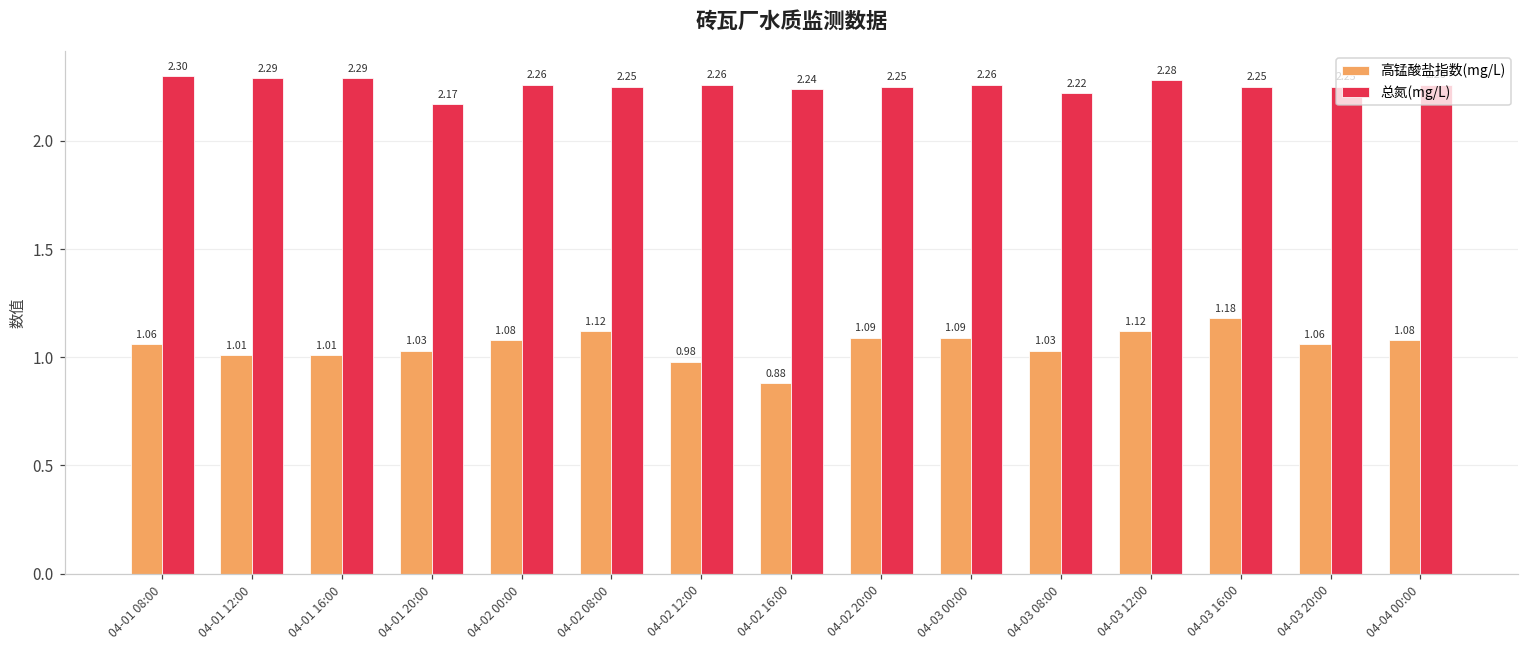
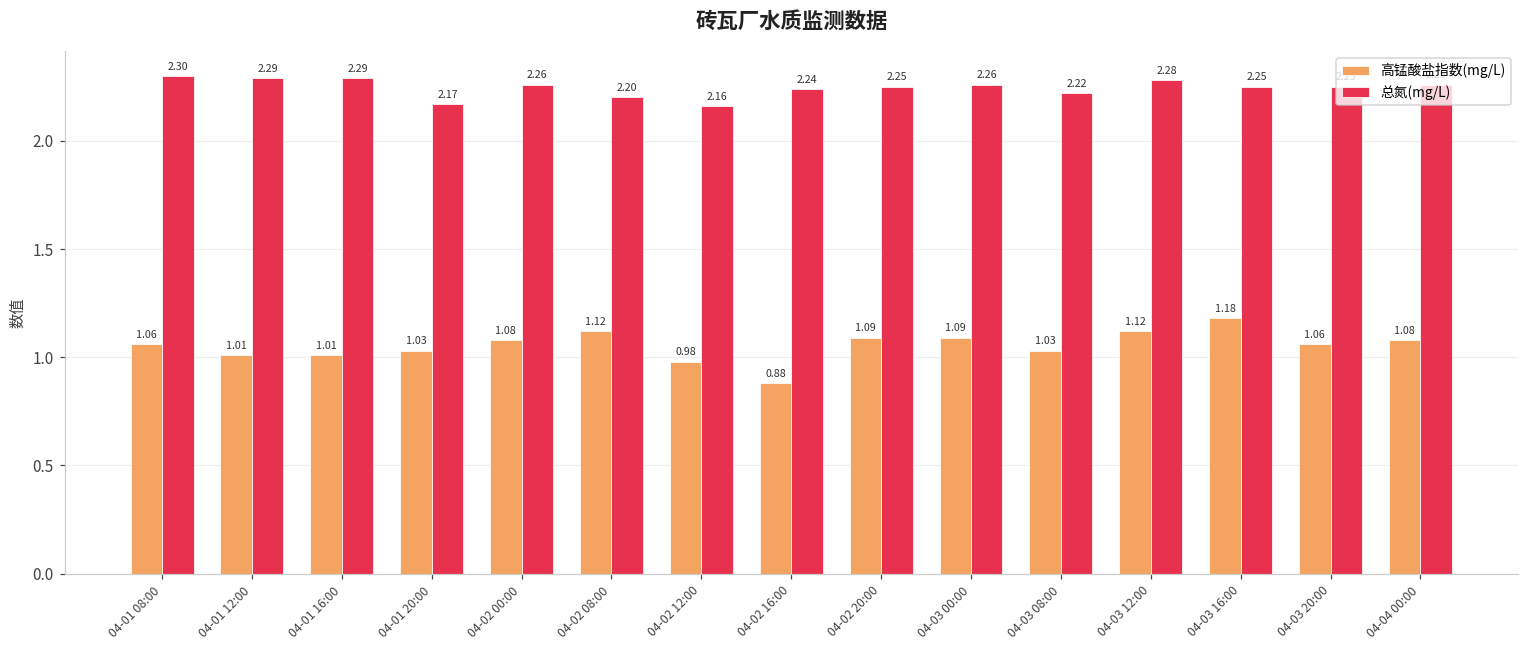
  {
    "高锰酸盐指数(mg/L)": {
      "04-01 08:00": 1.06,
      "04-01 12:00": 1.01,
      "04-01 16:00": 1.01,
      "04-01 20:00": 1.03,
      "04-02 00:00": 1.08,
      "04-02 08:00": 1.12,
      "04-02 12:00": 0.98,
      "04-02 16:00": 0.88,
      "04-02 20:00": 1.09,
      "04-03 00:00": 1.09,
      "04-03 08:00": 1.03,
      "04-03 12:00": 1.12,
      "04-03 16:00": 1.18,
      "04-03 20:00": 1.06,
      "04-04 00:00": 1.08
    },
    "总氮(mg/L)": {
      "04-01 08:00": 2.30,
      "04-01 12:00": 2.29,
      "04-01 16:00": 2.29,
      "04-01 20:00": 2.17,
      "04-02 00:00": 2.26,
-     "04-02 08:00": 2.25,
-     "04-02 12:00": 2.26,
+     "04-02 08:00": 2.20,
+     "04-02 12:00": 2.16,
      "04-02 16:00": 2.24,
      "04-02 20:00": 2.25,
      "04-03 00:00": 2.26,
      "04-03 08:00": 2.22,
      "04-03 12:00": 2.28,
      "04-03 16:00": 2.25
    }
  }
